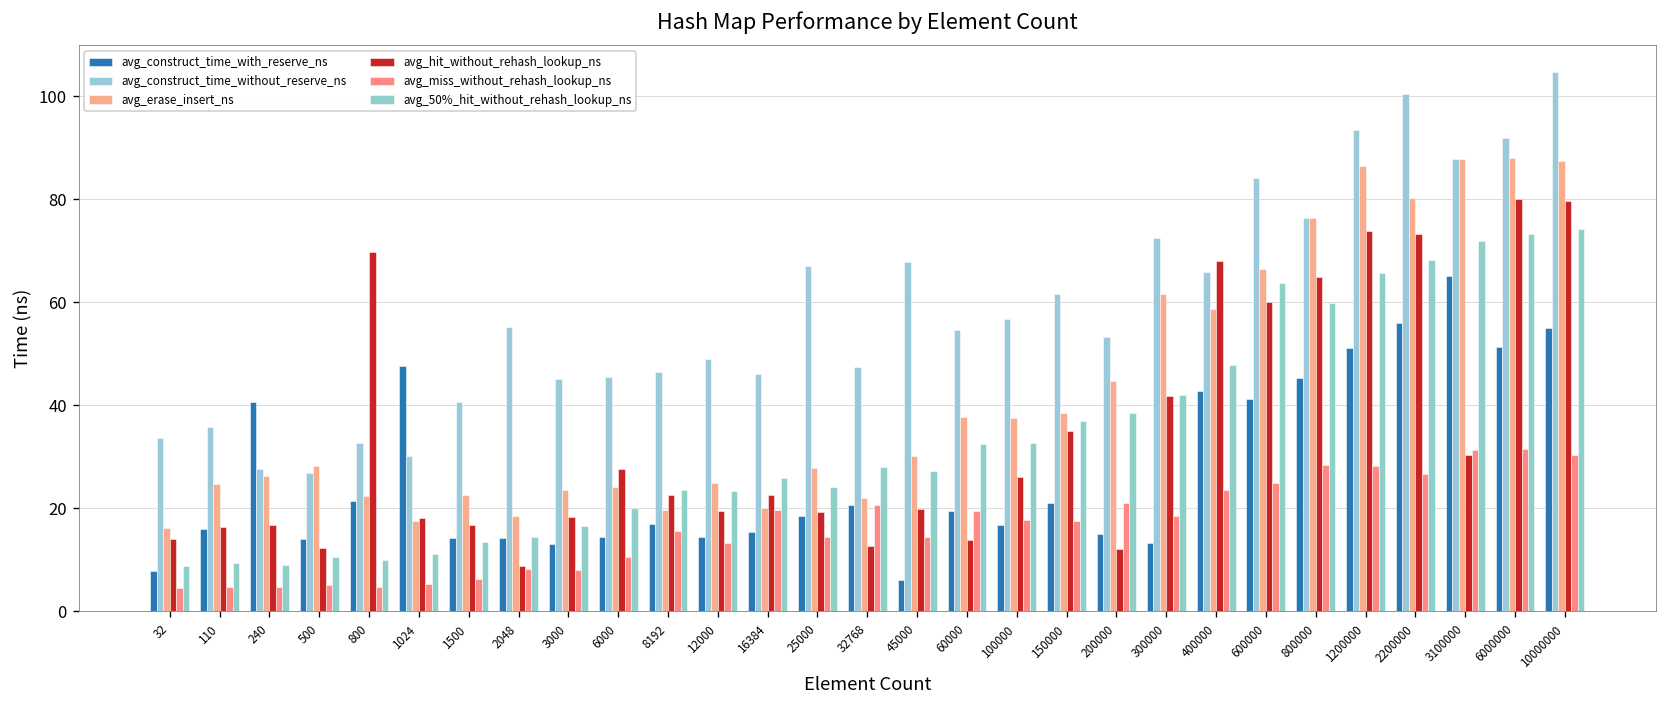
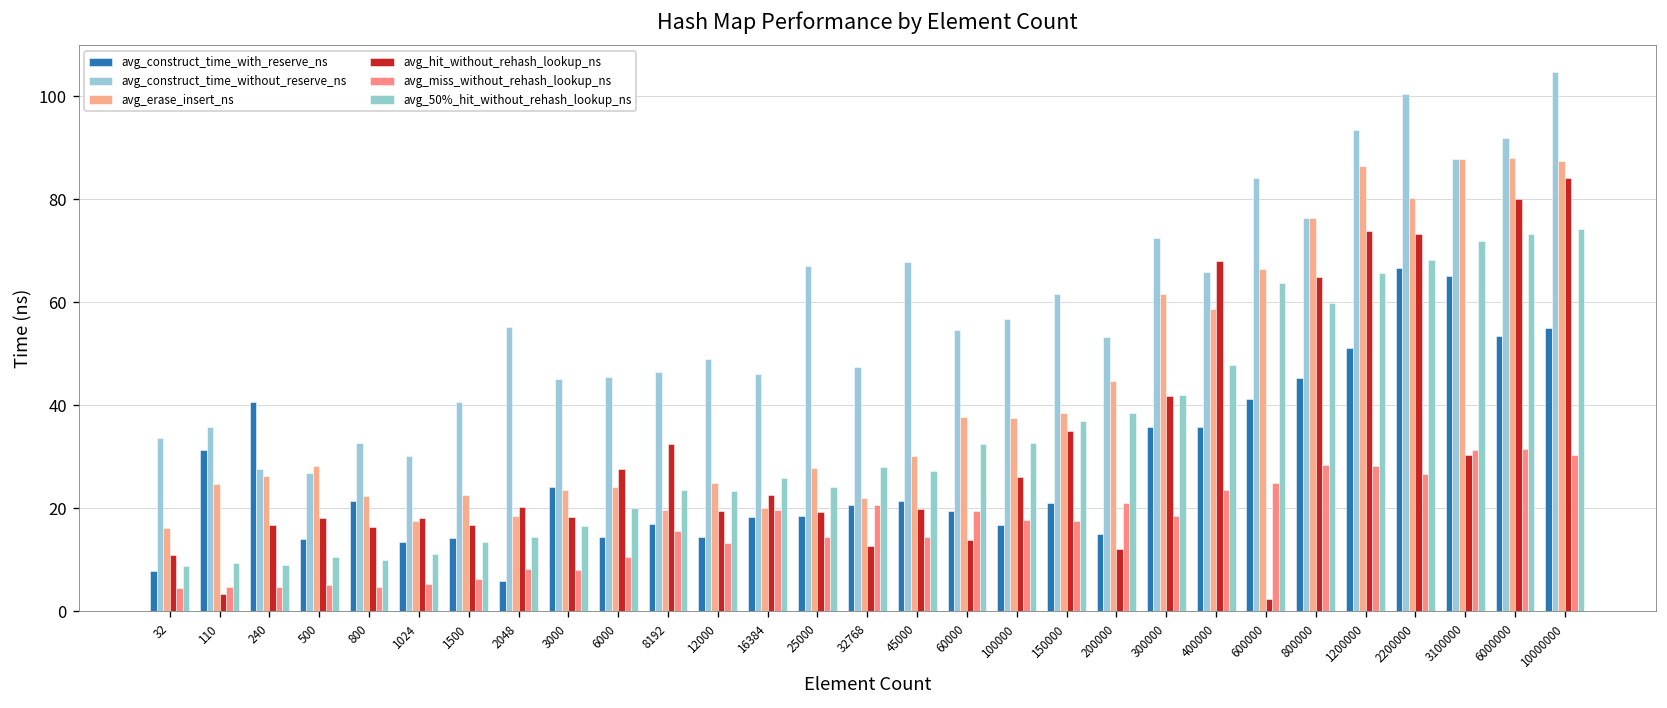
  {
    "avg_construct_time_with_reserve_ns": {
      "32": 8,
-     "110": 16,
+     "110": 31,
      "240": 41,
      "500": 14,
      "800": 21,
-     "1024": 48,
+     "1024": 14,
      "1500": 14,
-     "2048": 14,
-     "3000": 13,
+     "2048": 6,
+     "3000": 24,
      "6000": 14,
      "8192": 17,
      "12000": 14,
-     "16384": 15,
+     "16384": 18,
      "25000": 19,
      "32768": 21,
-     "45000": 6,
+     "45000": 21,
      "60000": 19,
      "100000": 17,
      "150000": 21,
      "200000": 15,
-     "300000": 13,
-     "400000": 43,
+     "300000": 36,
+     "400000": 36,
      "600000": 41,
      "800000": 45,
      "1200000": 51,
-     "2200000": 56,
+     "2200000": 67,
      "3100000": 65,
-     "6000000": 51,
+     "6000000": 53,
      "10000000": 55
    },
    "avg_hit_without_rehash_lookup_ns": {
-     "32": 14,
-     "110": 16,
+     "32": 11,
+     "110": 3,
      "240": 17,
-     "500": 12,
-     "800": 70,
+     "500": 18,
+     "800": 16,
      "1024": 18,
      "1500": 17,
-     "2048": 9,
+     "2048": 20,
      "3000": 18,
      "6000": 28,
-     "8192": 23,
+     "8192": 32,
      "12000": 19,
      "16384": 23,
      "25000": 19,
      "32768": 13,
      "45000": 20,
      "60000": 14,
      "100000": 26,
      "150000": 35,
      "200000": 12,
      "300000": 42,
      "400000": 68,
-     "600000": 60,
+     "600000": 2,
      "800000": 65,
      "1200000": 74,
      "2200000": 73,
      "3100000": 30,
      "6000000": 80,
-     "10000000": 80
+     "10000000": 84
    }
  }
